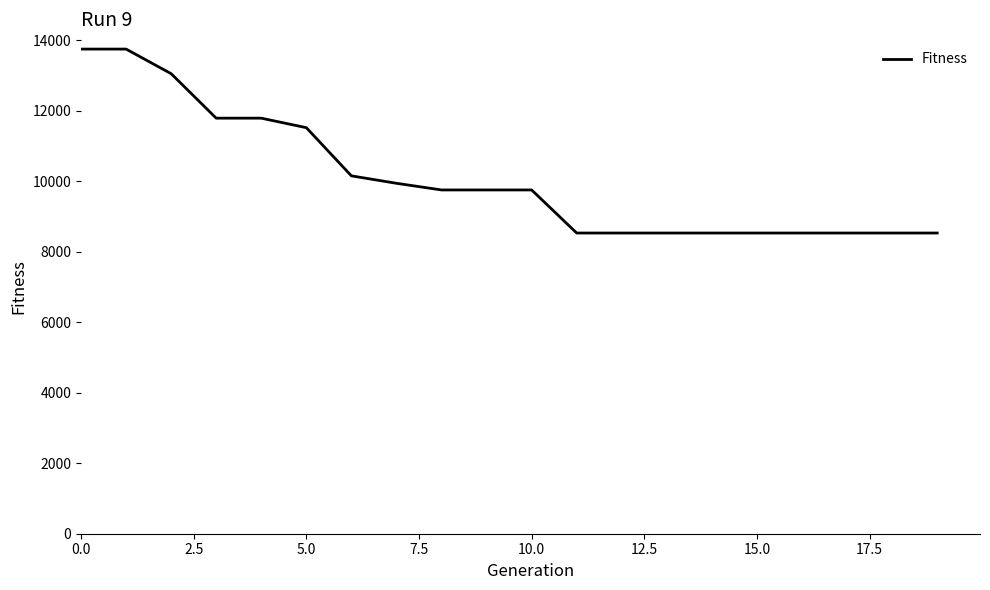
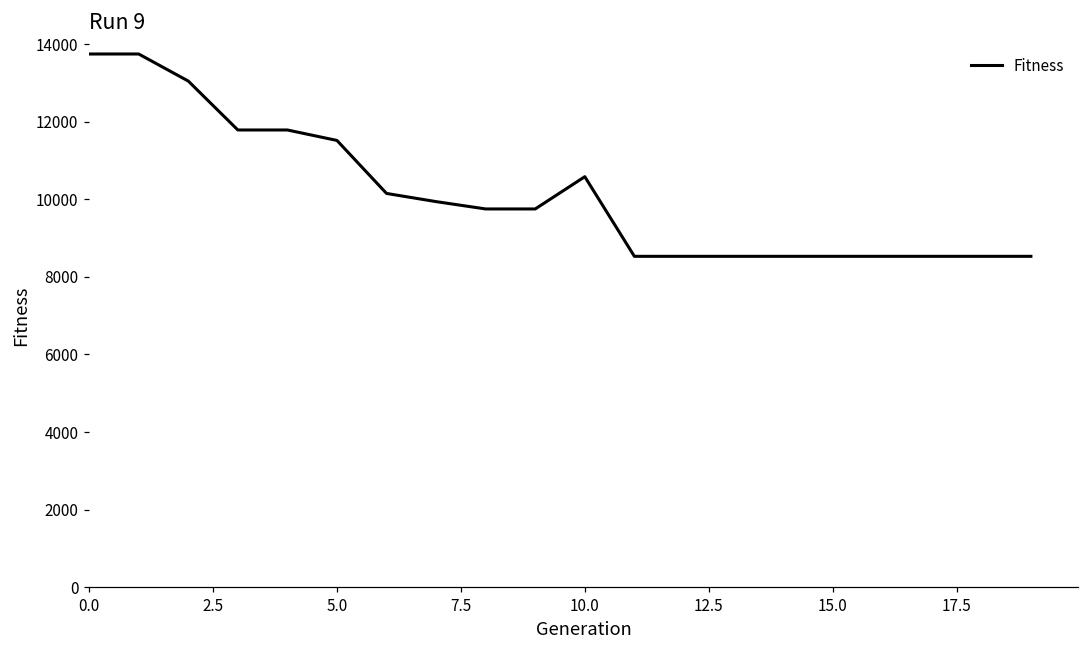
  {
    "0.0": 13800,
    "5.0": 11500,
-   "10.0": 9800,
+   "10.0": 10600,
    "15.0": 8500
  }
